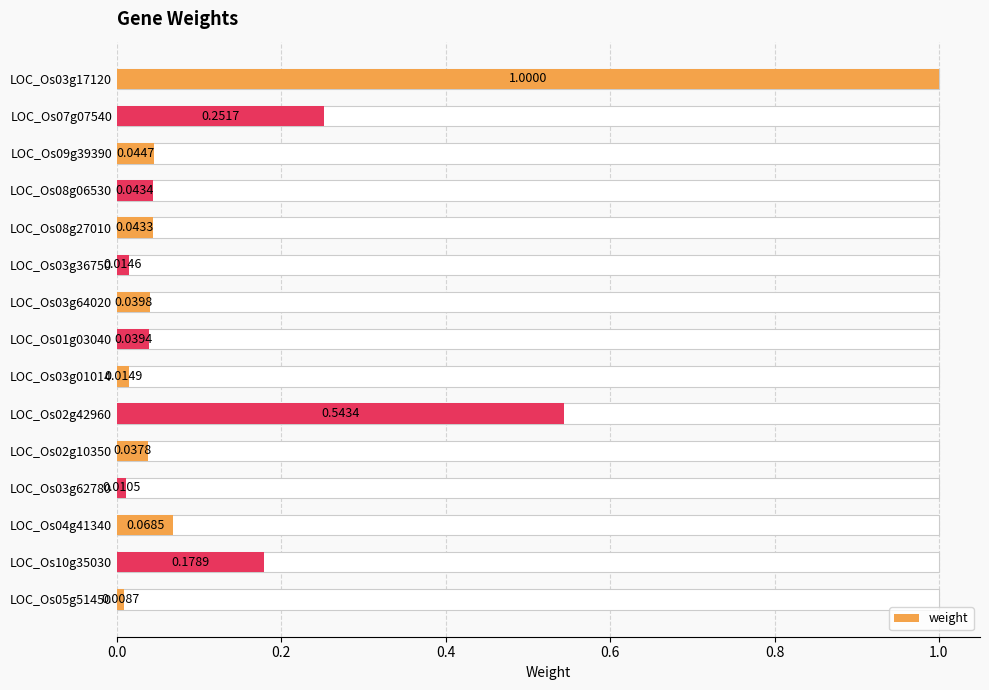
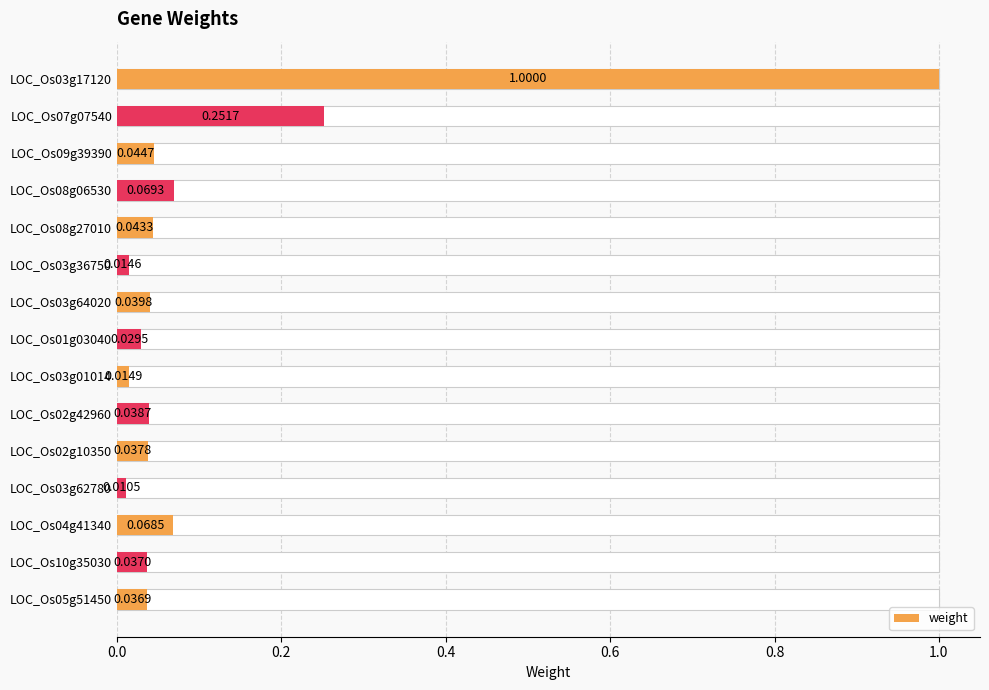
  {
    "weight": {
      "LOC_Os03g17120": 1.0000,
-     "LOC_Os08g06530": 0.0434,
-     "LOC_Os01g03040": 0.0394,
-     "LOC_Os02g42960": 0.5434,
-     "LOC_Os10g35030": 0.1789,
-     "LOC_Os05g51450": 0.0087
+     "LOC_Os08g06530": 0.0693,
+     "LOC_Os01g03040": 0.0295,
+     "LOC_Os02g42960": 0.0387,
+     "LOC_Os10g35030": 0.0370,
+     "LOC_Os05g51450": 0.0369
    }
  }
